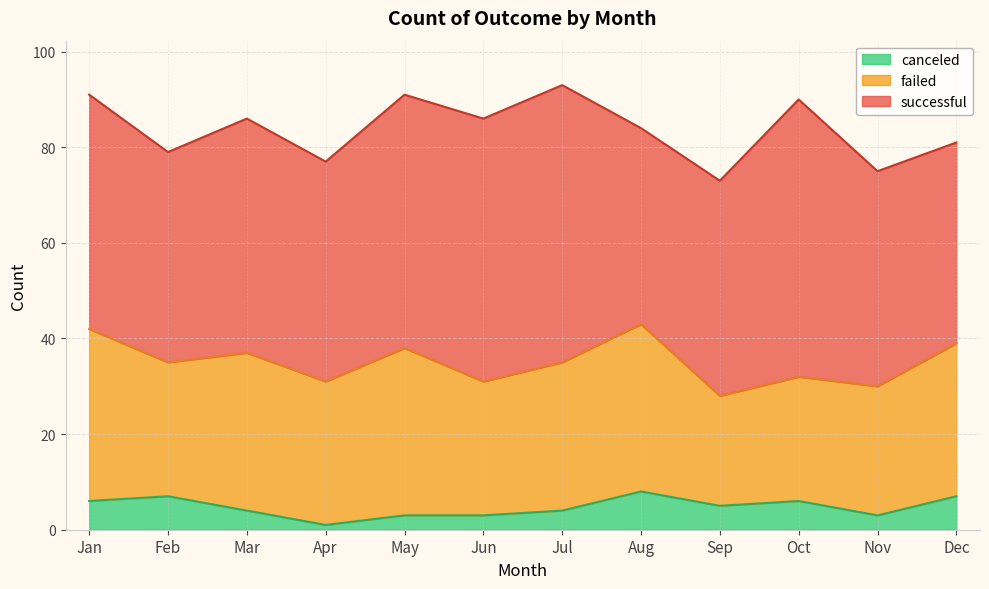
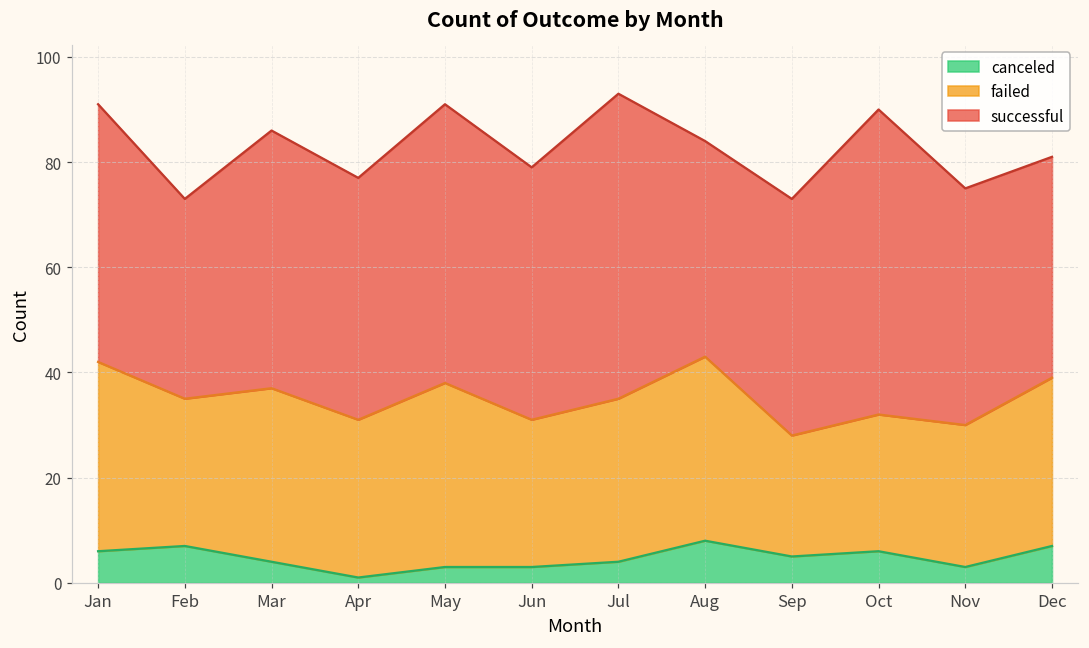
  {
    "canceled": {
      "Jan": 6,
      "Feb": 7,
      "Mar": 4,
      "Apr": 1,
      "May": 3,
      "Jun": 3,
      "Jul": 4,
      "Aug": 8,
      "Sep": 5,
      "Oct": 6,
      "Nov": 3,
      "Dec": 7
    },
    "failed": {
      "Jan": 36,
      "Feb": 28,
      "Mar": 33,
      "Apr": 30,
      "May": 35,
      "Jun": 28,
      "Jul": 31,
      "Aug": 35,
      "Sep": 23,
      "Oct": 26,
      "Nov": 27,
      "Dec": 32
    },
    "successful": {
      "Jan": 49,
-     "Feb": 44,
+     "Feb": 38,
      "Mar": 49,
      "Apr": 46,
      "May": 53,
-     "Jun": 55,
+     "Jun": 48,
      "Jul": 58,
      "Aug": 41,
      "Sep": 45,
      "Oct": 58,
      "Nov": 45,
      "Dec": 42
    }
  }
